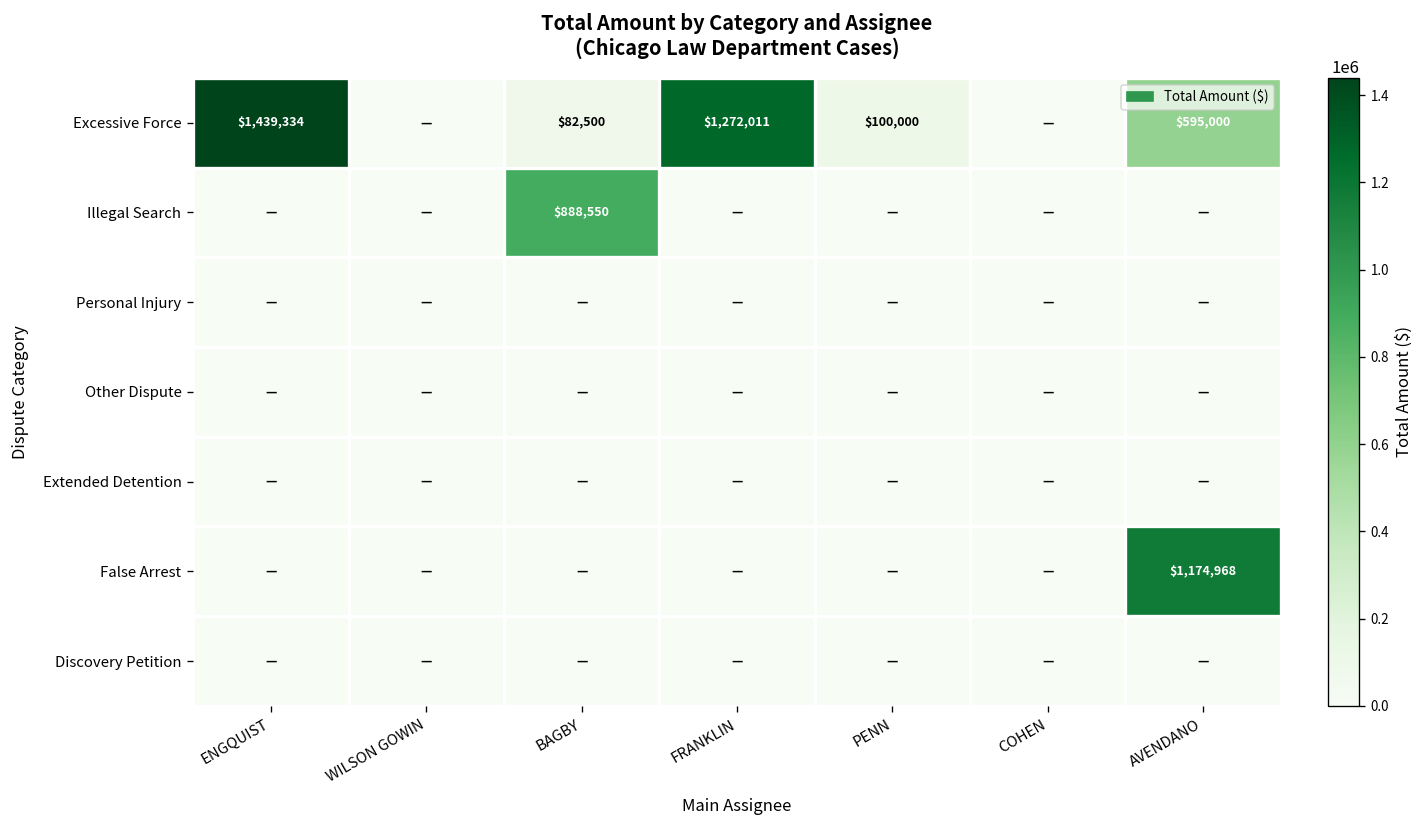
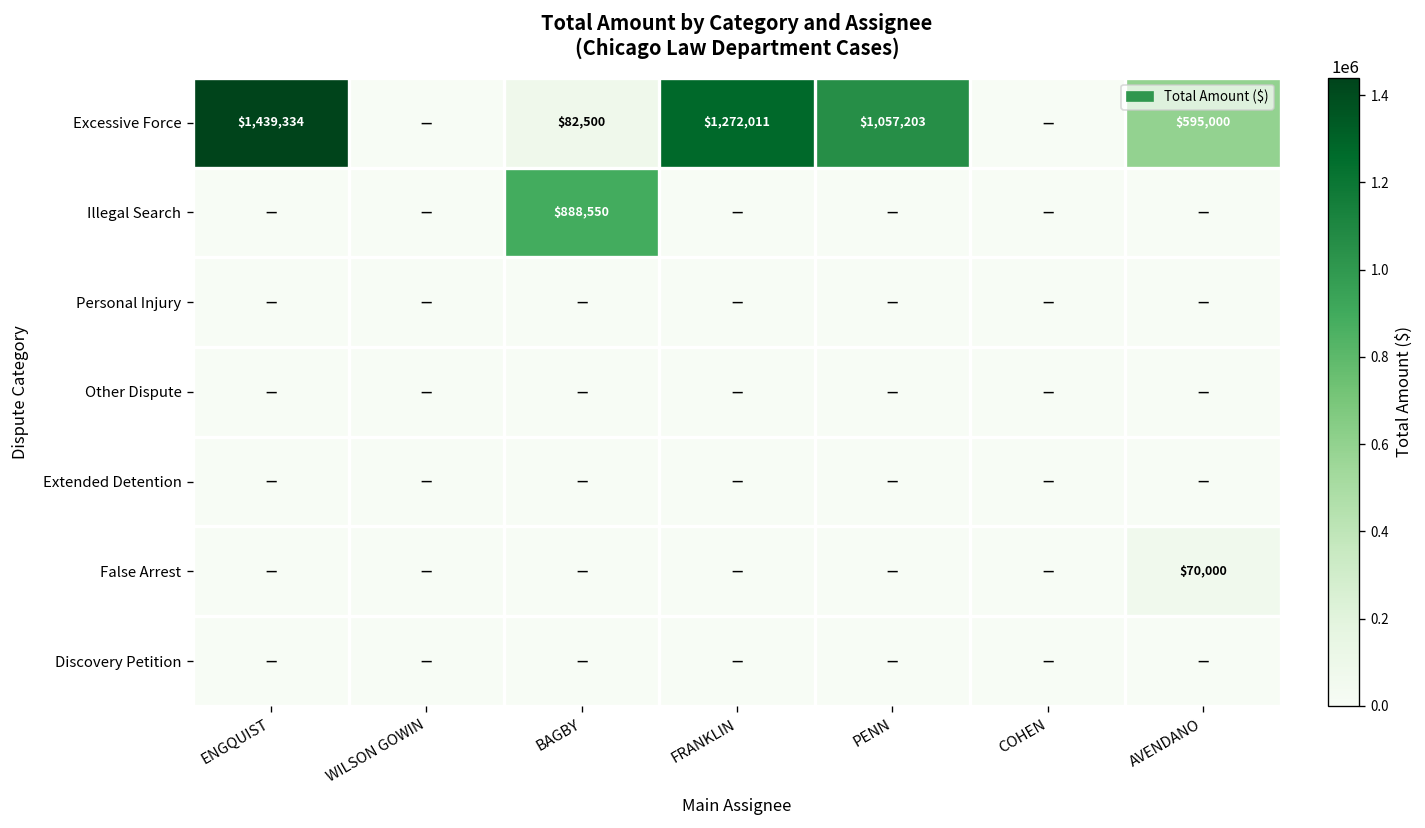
  {
    "Excessive Force": {
      "ENGQUIST": "$1,439,334",
      "BAGBY": "$82,500",
      "FRANKLIN": "$1,272,011",
-     "PENN": "$100,000",
+     "PENN": "$1,057,203",
      "AVENDANO": "$595,000"
    },
    "Illegal Search": {
      "BAGBY": "$888,550"
    },
    "False Arrest": {
-     "AVENDANO": "$1,174,968"
+     "AVENDANO": "$70,000"
    }
  }
